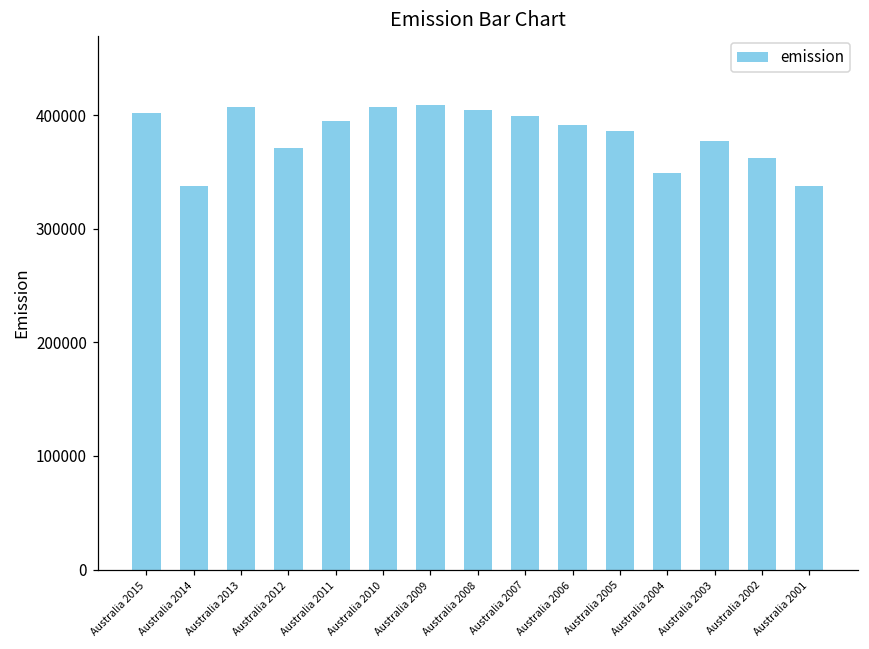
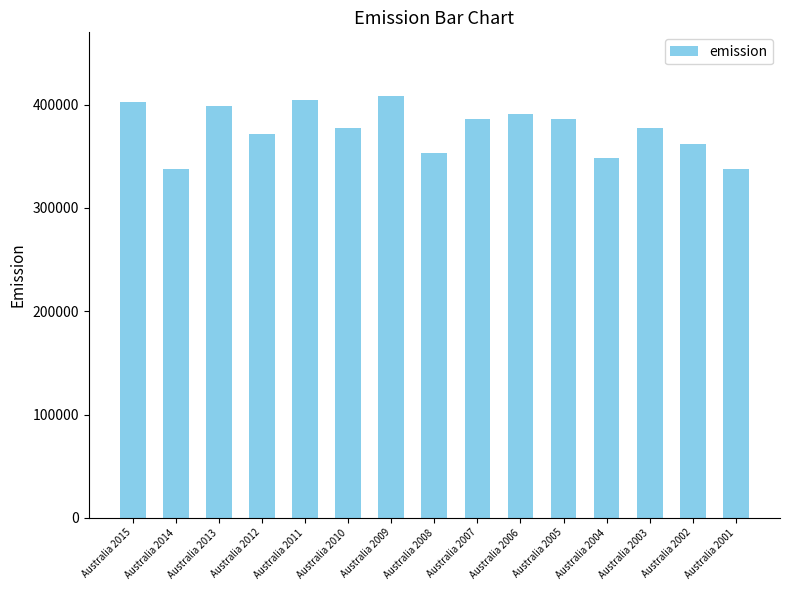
  {
    "Australia 2015": 402000,
    "Australia 2014": 337000,
-   "Australia 2013": 407000,
+   "Australia 2013": 398000,
    "Australia 2012": 371000,
-   "Australia 2011": 395000,
-   "Australia 2010": 407000,
+   "Australia 2011": 404000,
+   "Australia 2010": 378000,
    "Australia 2009": 409000,
-   "Australia 2008": 405000,
-   "Australia 2007": 399000,
+   "Australia 2008": 353000,
+   "Australia 2007": 386000,
    "Australia 2006": 391000,
    "Australia 2005": 386000,
    "Australia 2004": 349000,
    "Australia 2003": 378000,
    "Australia 2002": 362000,
    "Australia 2001": 337000
  }
